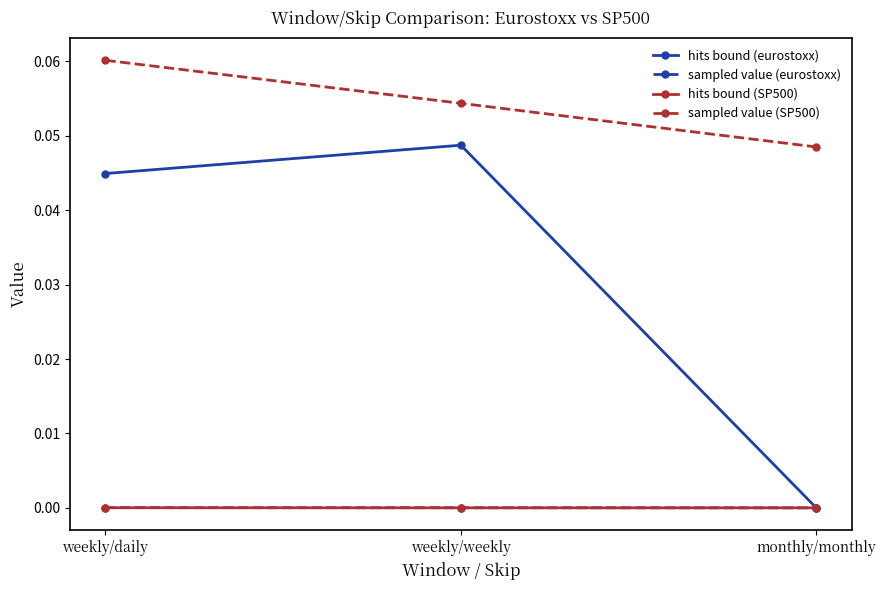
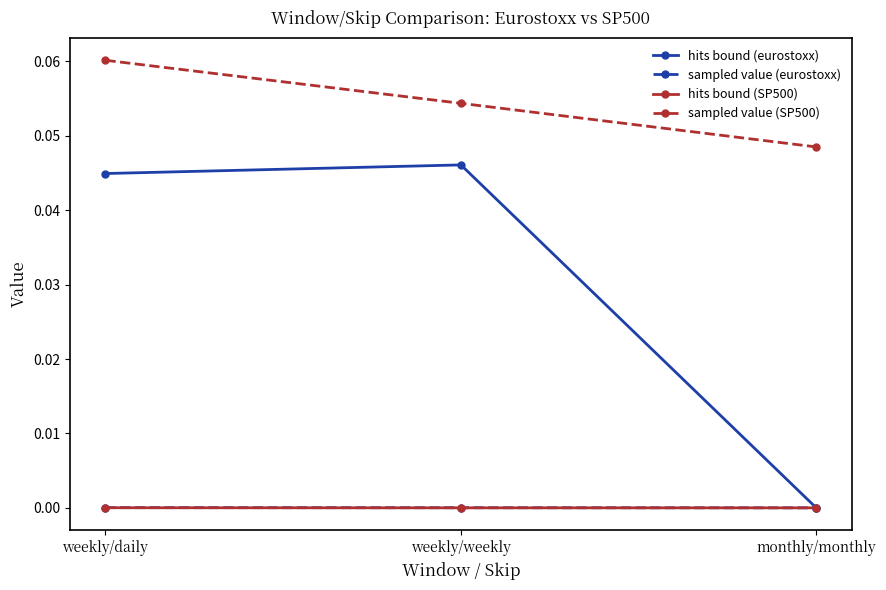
  {
    "hits bound (eurostoxx)": {
      "weekly/daily": 0.045,
-     "weekly/weekly": 0.049
+     "weekly/weekly": 0.046
    }
  }
